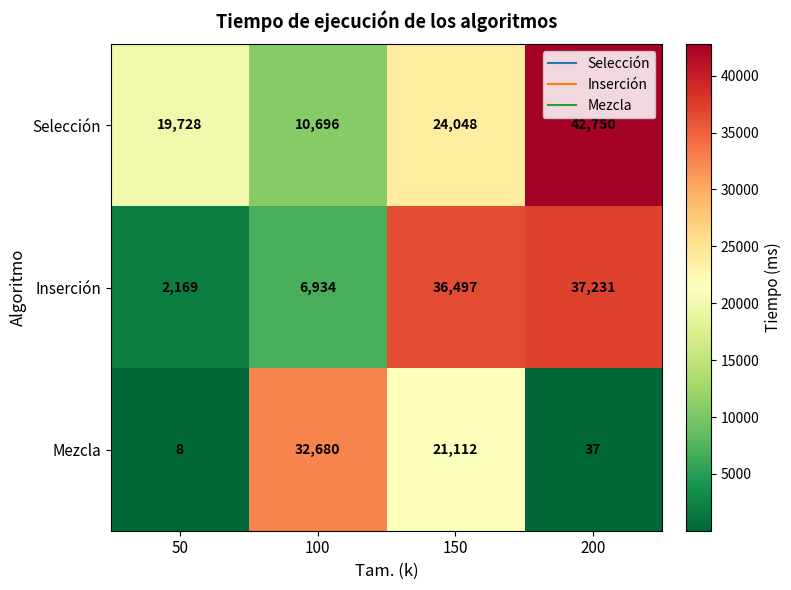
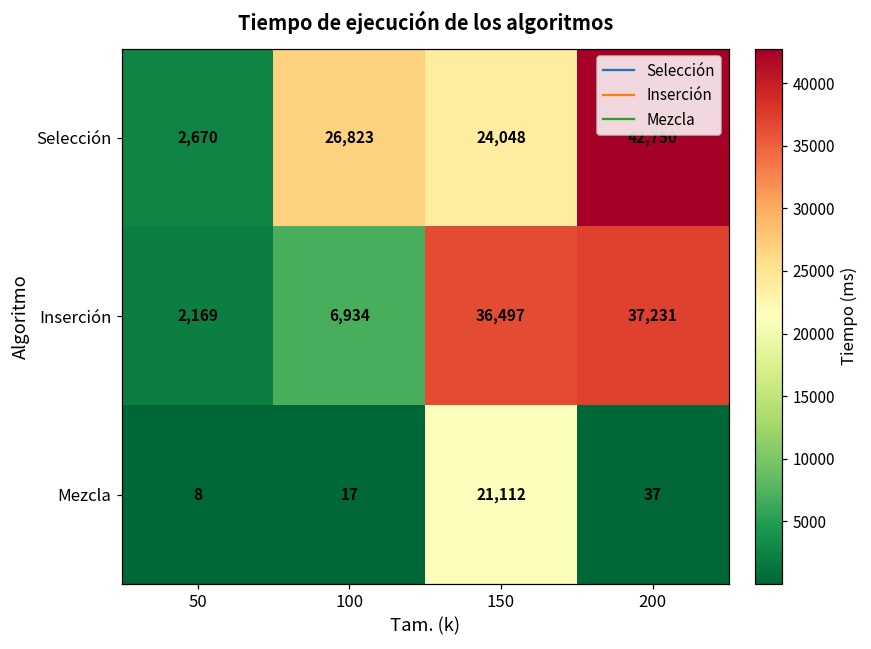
  {
    "Selección": {
-     "50": "19,728",
-     "100": "10,696",
+     "50": "2,670",
+     "100": "26,823",
      "150": "24,048",
      "200": "42,750"
    },
    "Inserción": {
      "50": "2,169",
      "100": "6,934",
      "150": "36,497",
      "200": "37,231"
    },
    "Mezcla": {
      "50": "8",
-     "100": "32,680",
+     "100": "17",
      "150": "21,112",
      "200": "37"
    }
  }
